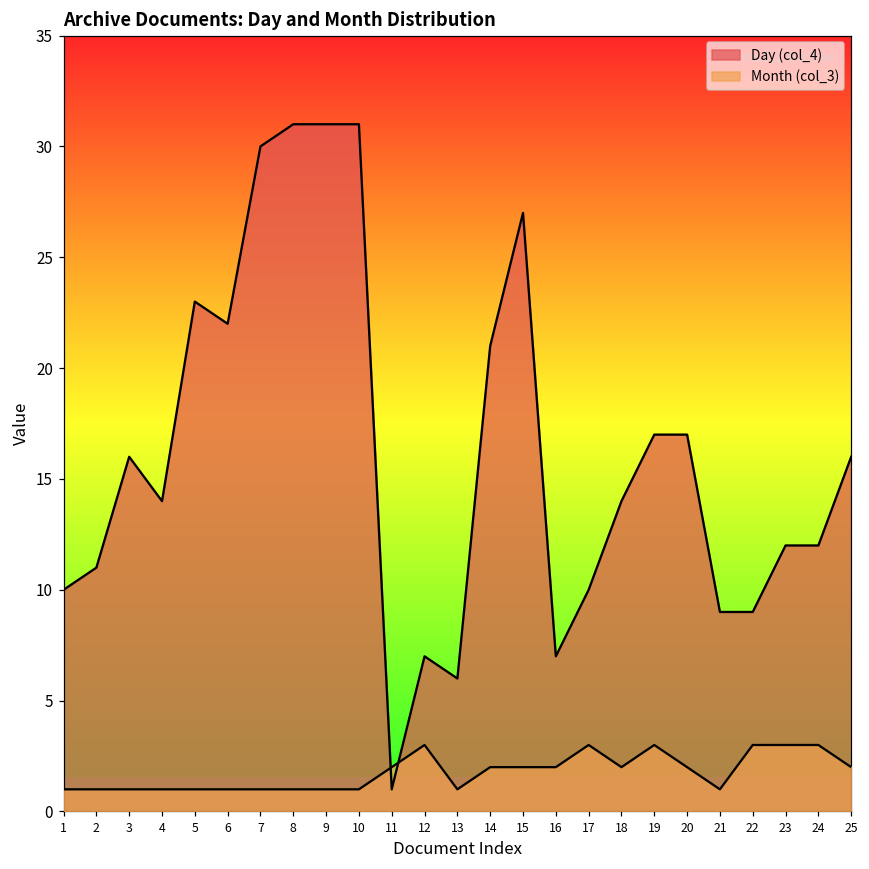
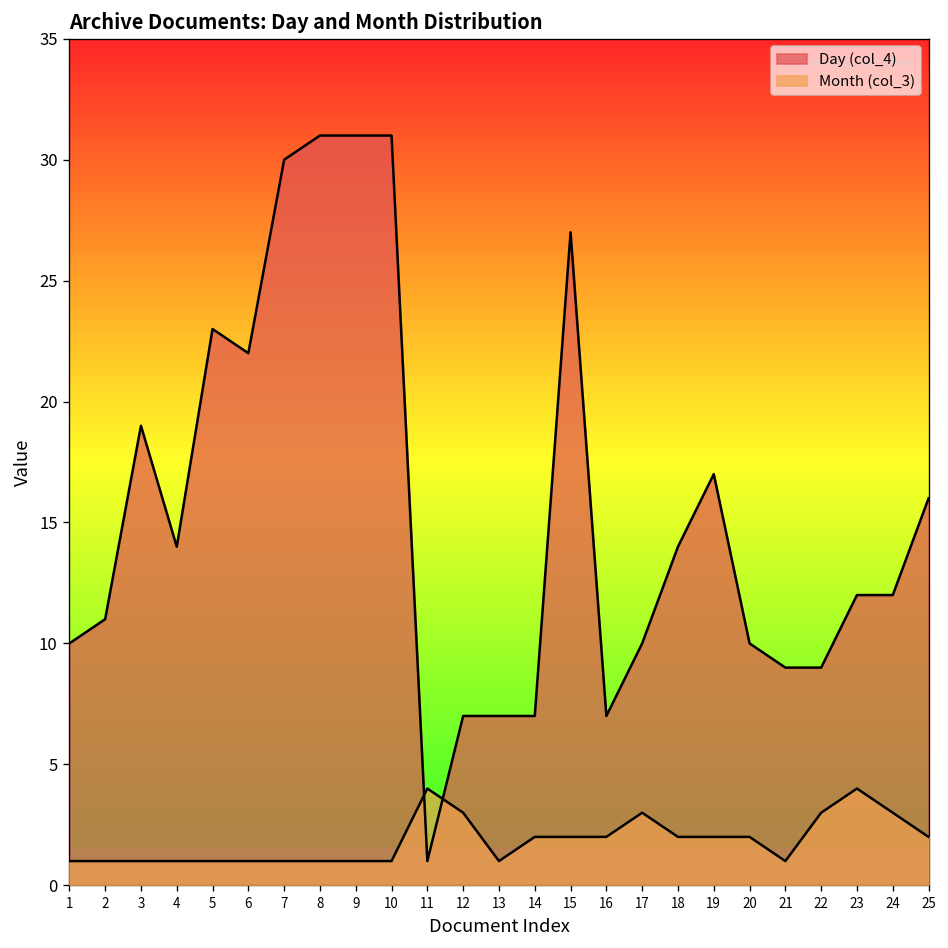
  {
    "Day (col_4)": {
      "1": 10,
      "2": 11,
-     "3": 16,
+     "3": 19,
      "4": 14,
      "5": 23,
      "6": 22,
      "7": 30,
      "8": 31,
      "9": 31,
      "10": 31,
      "12": 7,
-     "13": 6,
-     "14": 21,
+     "13": 7,
+     "14": 7,
      "15": 27,
      "16": 7,
      "17": 10,
      "18": 14,
      "19": 17,
-     "20": 17,
+     "20": 10,
      "21": 9,
      "22": 9,
      "23": 12,
      "24": 12,
      "25": 16
    },
    "Month (col_3)": {
-     "11": 2,
+     "11": 4,
      "12": 3,
      "14": 2,
      "15": 2,
      "16": 2,
      "17": 3,
      "18": 2,
-     "19": 3,
+     "19": 2,
      "20": 2,
      "22": 3,
-     "23": 3,
+     "23": 4,
      "24": 3,
      "25": 2
    }
  }
